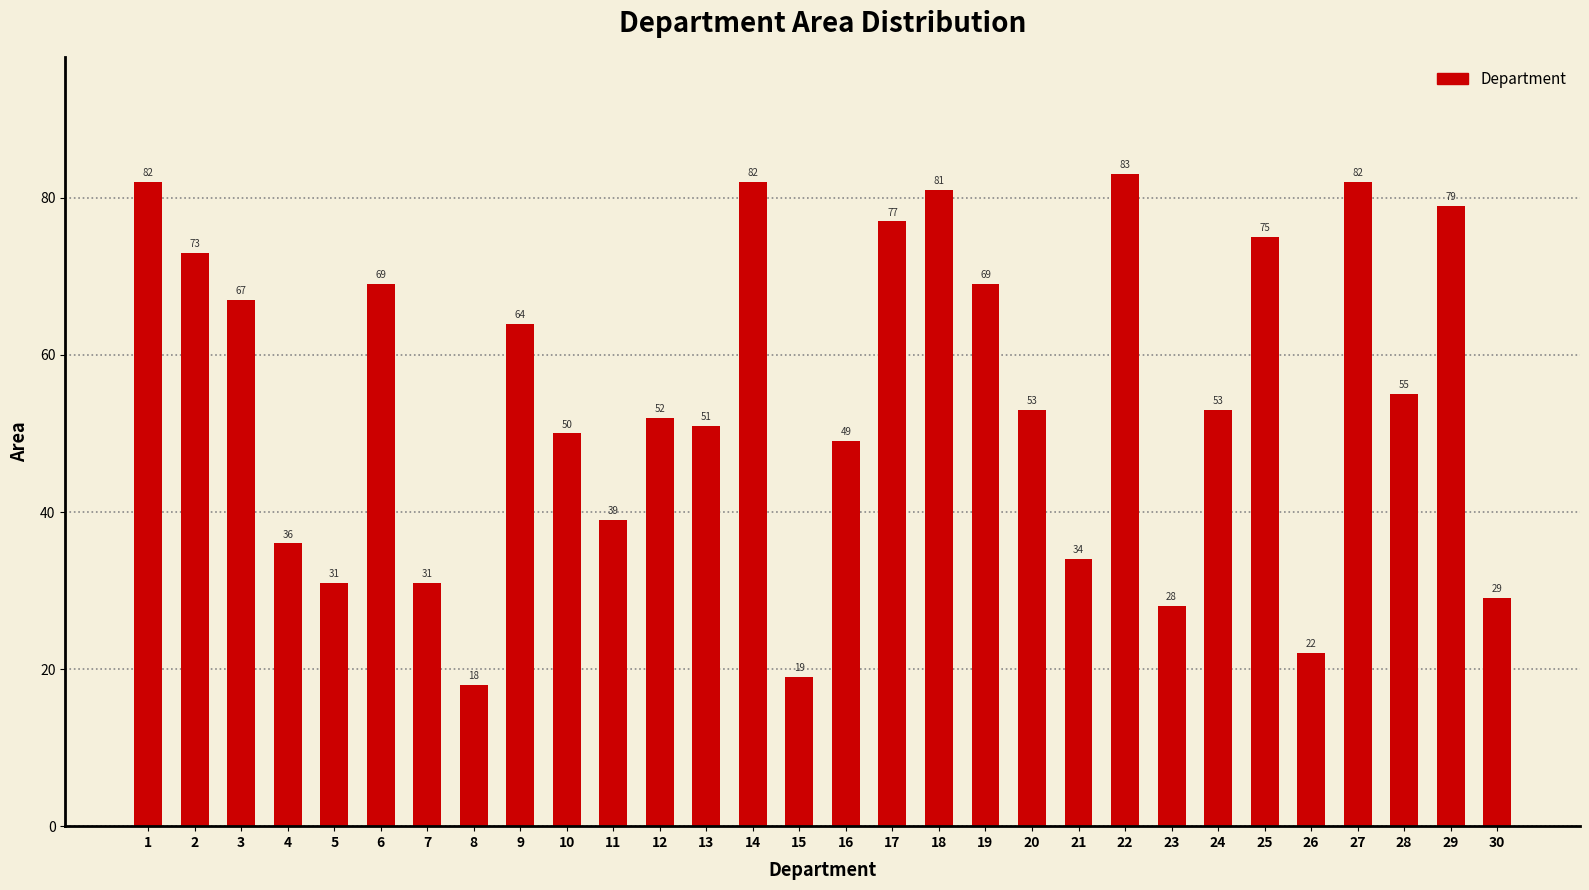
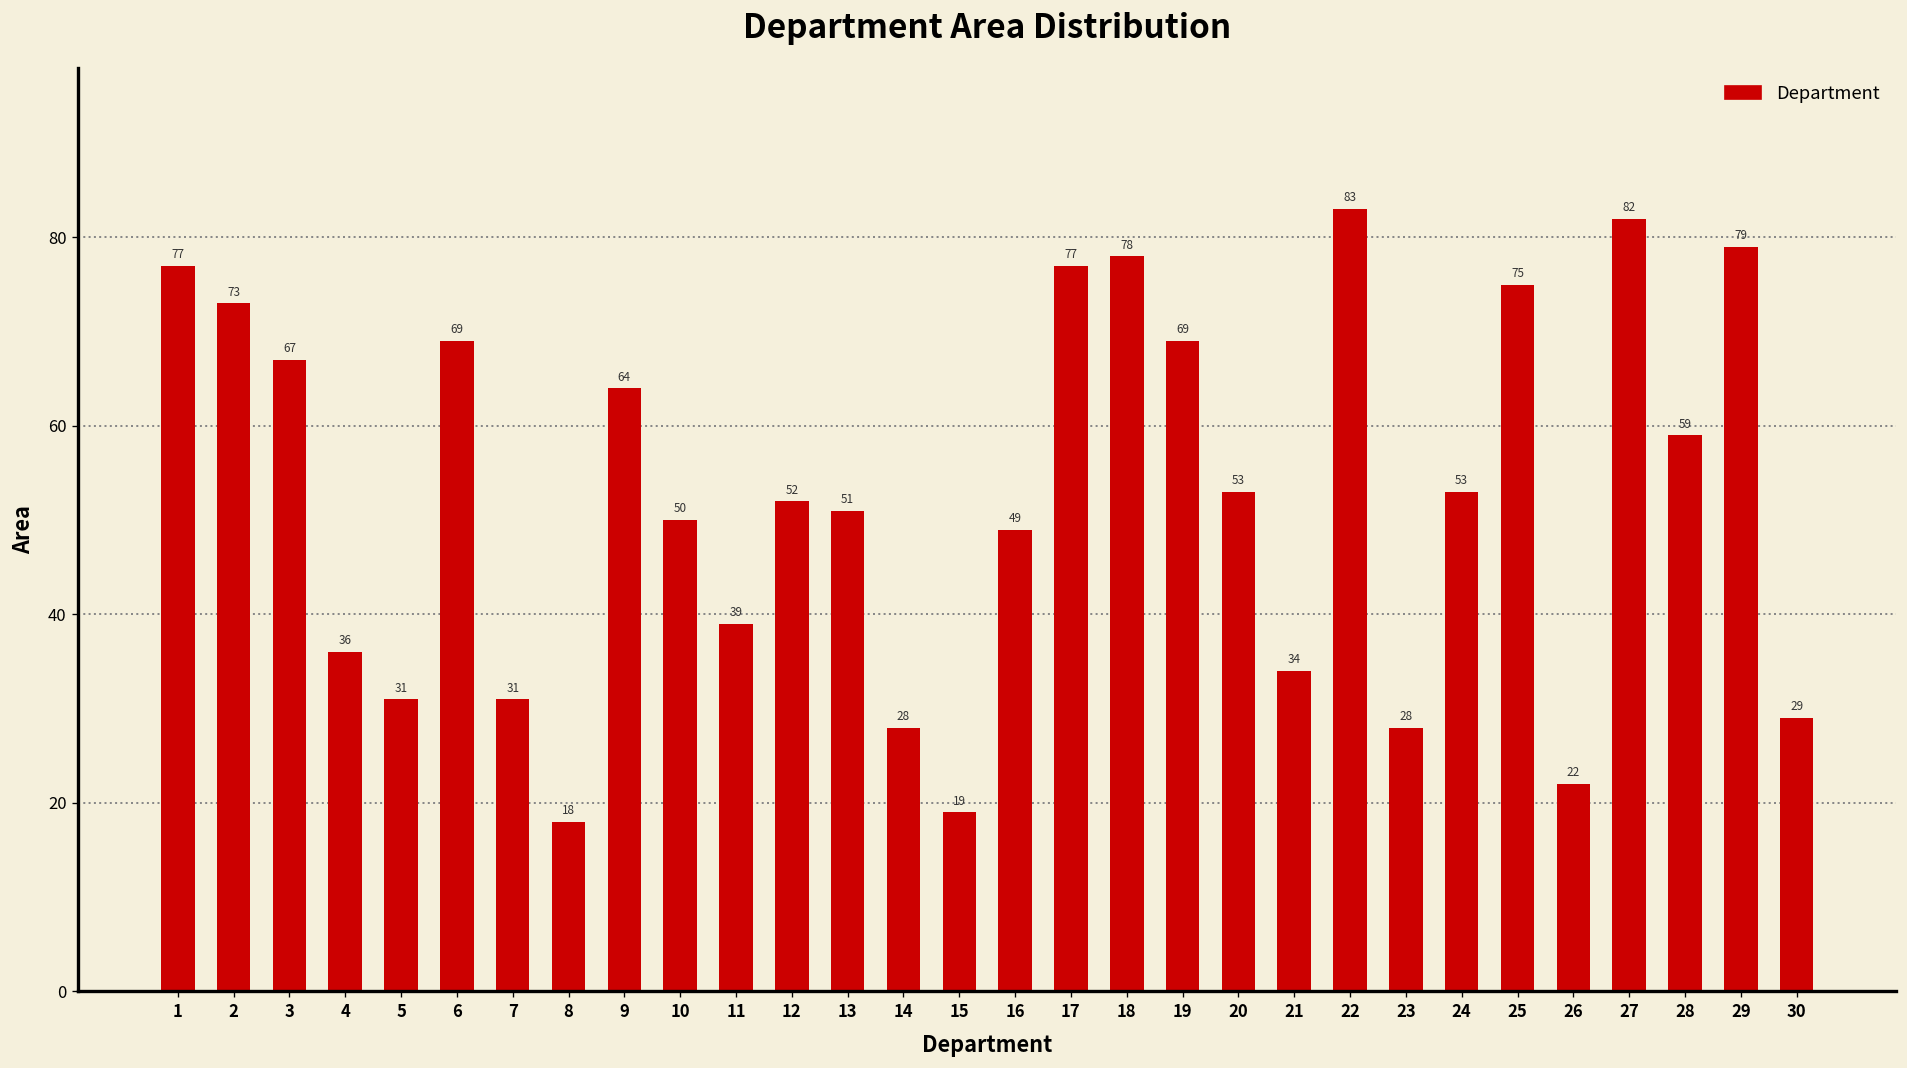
  {
-   "1": 82,
+   "1": 77,
    "2": 73,
    "3": 67,
    "4": 36,
    "5": 31,
    "6": 69,
    "7": 31,
    "8": 18,
    "9": 64,
    "10": 50,
    "11": 39,
    "12": 52,
    "13": 51,
-   "14": 82,
+   "14": 28,
    "15": 19,
    "16": 49,
    "17": 77,
-   "18": 81,
+   "18": 78,
    "19": 69,
    "20": 53,
    "21": 34,
    "22": 83,
    "23": 28,
    "24": 53,
    "25": 75,
    "26": 22,
    "27": 82,
-   "28": 55,
+   "28": 59,
    "29": 79,
    "30": 29
  }
